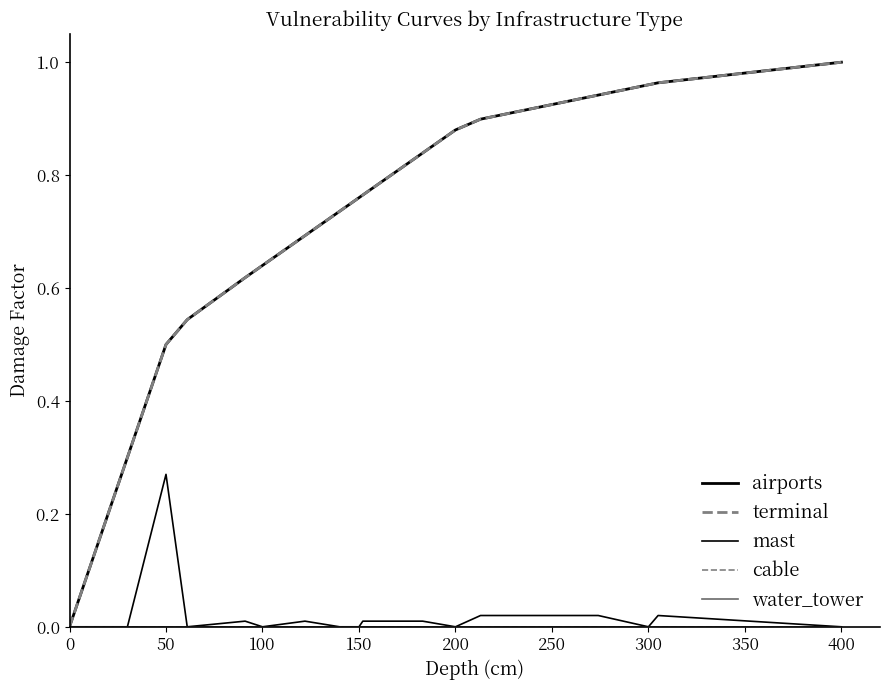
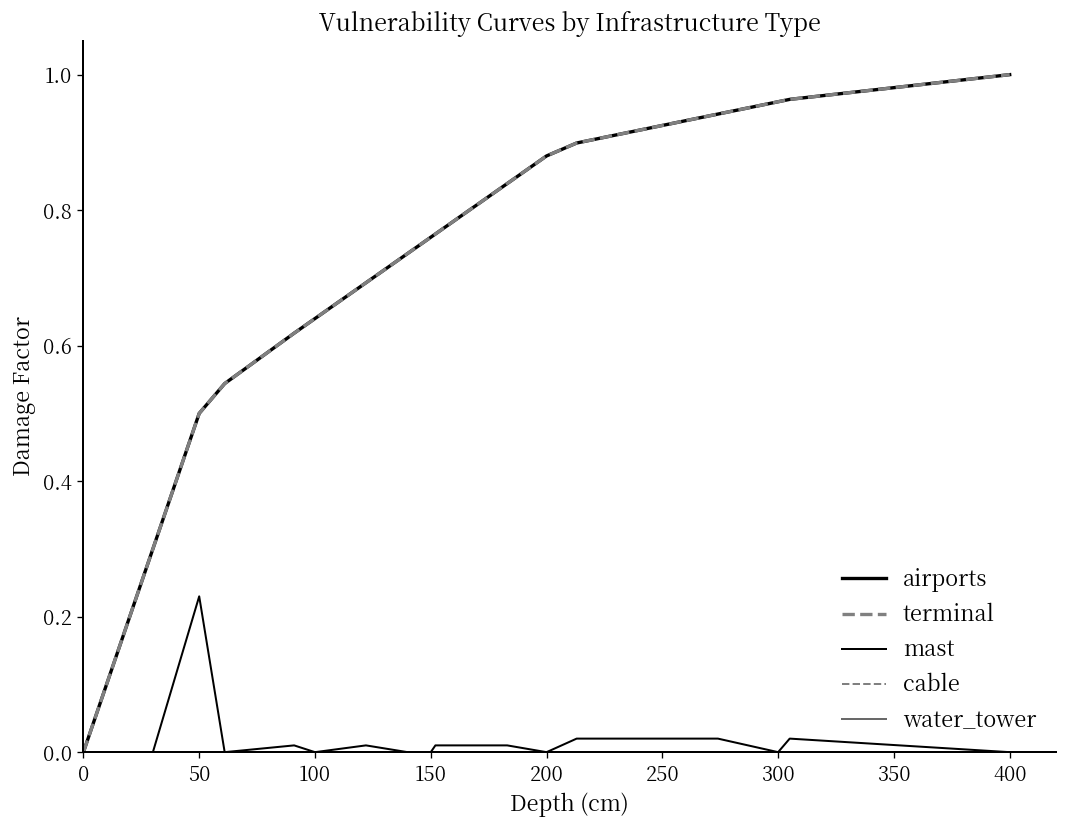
  {
    "mast": {
-     "50": 0.27
+     "50": 0.23
    }
  }
